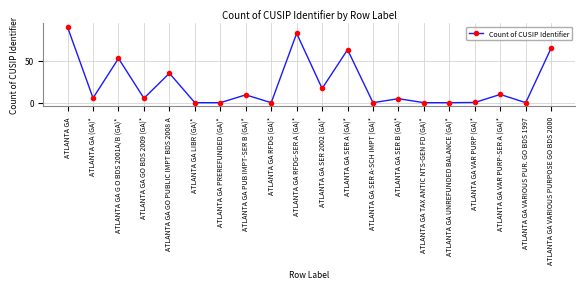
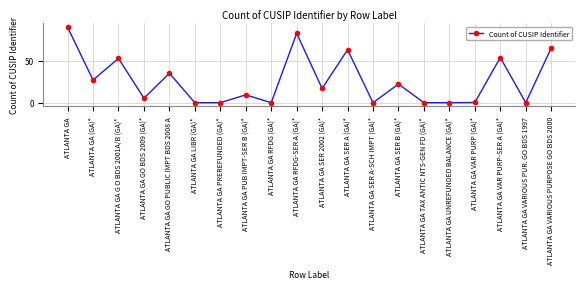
  {
    "ATLANTA GA": 90,
-   "ATLANTA GA (GA)*": 10,
+   "ATLANTA GA (GA)*": 30,
    "ATLANTA GA G O BDS 2001A/B (GA)*": 50,
    "ATLANTA GA GO BDS 2009 (GA)*": 10,
    "ATLANTA GA GO PUBLIC IMPT BDS 2008 A": 40,
    "ATLANTA GA LIBR (GA)*": 0,
    "ATLANTA GA PREREFUNDED (GA)*": 0,
    "ATLANTA GA PUB IMPT-SER B (GA)*": 10,
    "ATLANTA GA RFDG (GA)*": 0,
    "ATLANTA GA RFDG-SER A (GA)*": 80,
    "ATLANTA GA SER 2002 (GA)*": 20,
    "ATLANTA GA SER A (GA)*": 60,
    "ATLANTA GA SER A-SCH IMPT (GA)*": 0,
-   "ATLANTA GA SER B (GA)*": 10,
+   "ATLANTA GA SER B (GA)*": 20,
    "ATLANTA GA TAX ANTIC NTS-GEN FD (GA)*": 0,
    "ATLANTA GA UNREFUNDED BALANCE (GA)*": 0,
    "ATLANTA GA VAR PURP (GA)*": 0,
-   "ATLANTA GA VAR PURP-SER A (GA)*": 10,
+   "ATLANTA GA VAR PURP-SER A (GA)*": 50,
    "ATLANTA GA VARIOUS PUR. GO BDS 1997": 0,
    "ATLANTA GA VARIOUS PURPOSE GO BDS 2000": 60
  }
